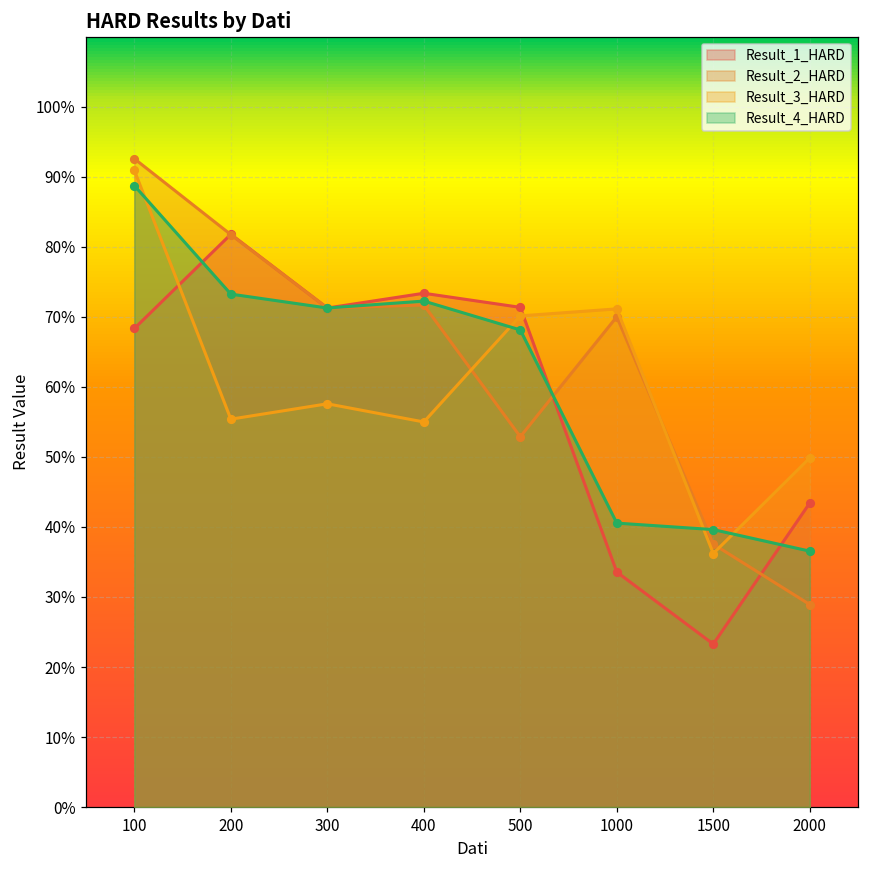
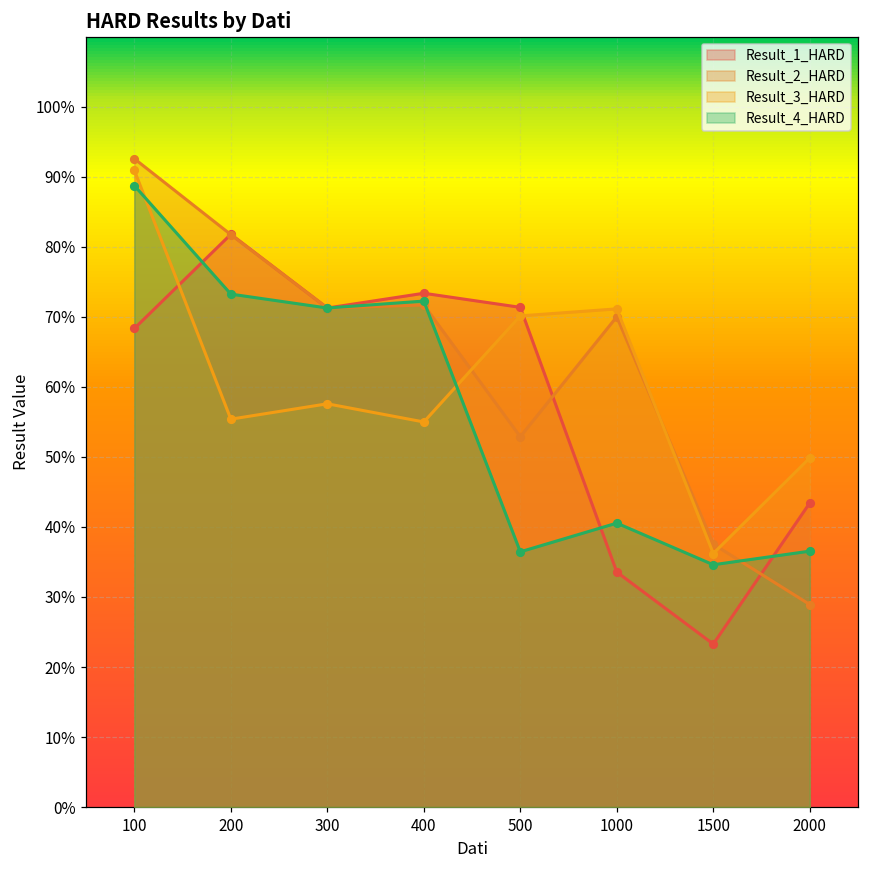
  {
    "Result_4_HARD": {
      "100": "89%",
      "200": "73%",
      "400": "72%",
-     "500": "68%",
+     "500": "36%",
      "1000": "41%",
-     "1500": "40%",
+     "1500": "35%",
      "2000": "37%"
    }
  }
